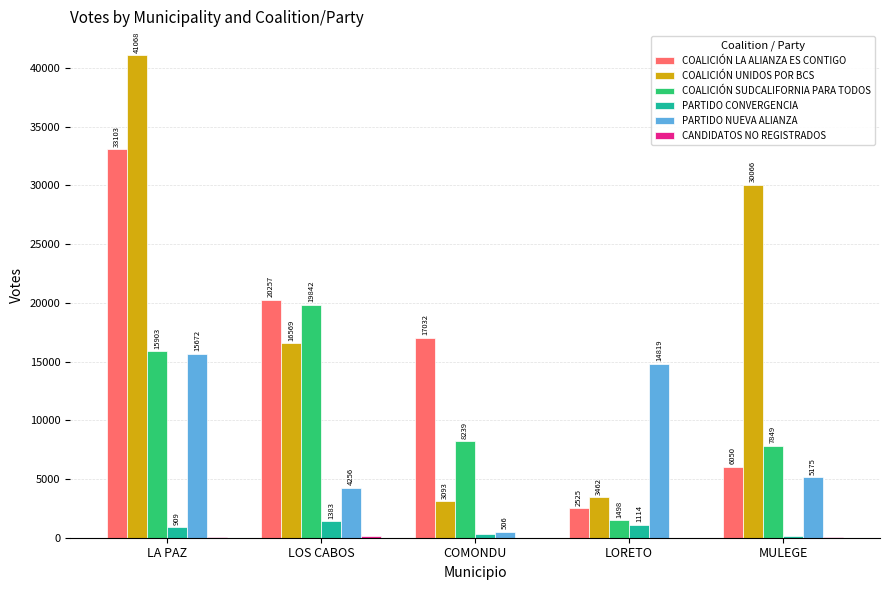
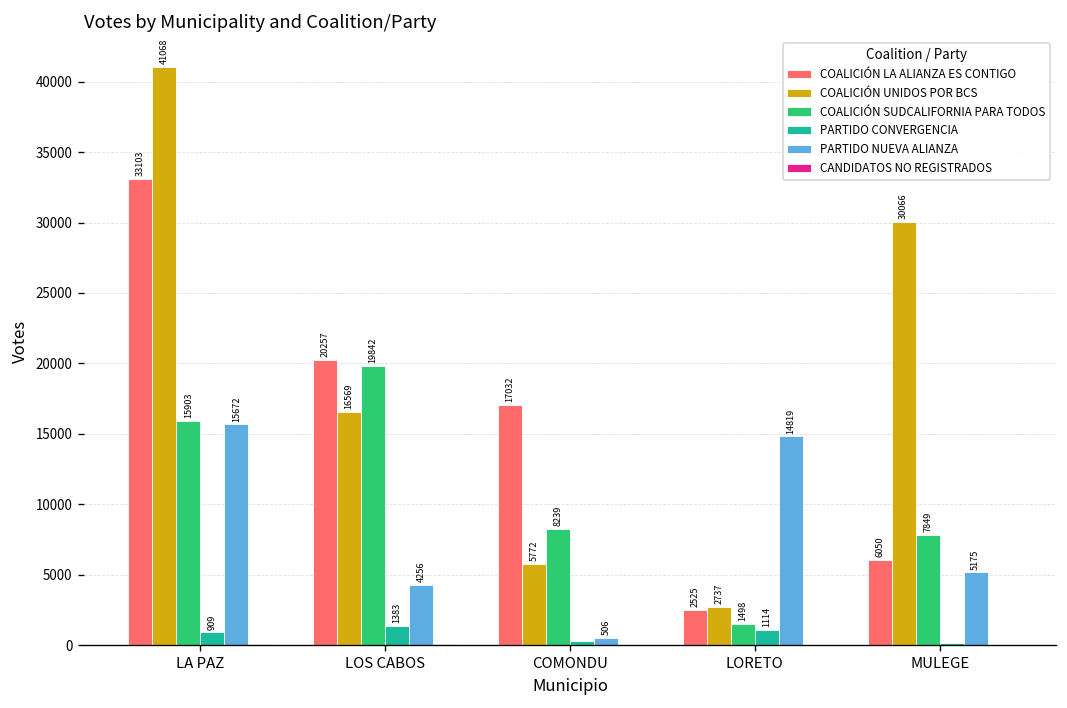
  {
    "COALICIÓN LA ALIANZA ES CONTIGO": {
      "LA PAZ": 33103,
      "LOS CABOS": 20257,
      "COMONDU": 17032,
      "LORETO": 2525,
      "MULEGE": 6050
    },
    "COALICIÓN UNIDOS POR BCS": {
      "LA PAZ": 41068,
      "LOS CABOS": 16569,
-     "COMONDU": 3093,
-     "LORETO": 3462,
+     "COMONDU": 5772,
+     "LORETO": 2737,
      "MULEGE": 30066
    },
    "PARTIDO NUEVA ALIANZA": {
      "LA PAZ": 15672,
      "LOS CABOS": 4256,
      "COMONDU": 506,
      "LORETO": 14819,
      "MULEGE": 5175
    }
  }
